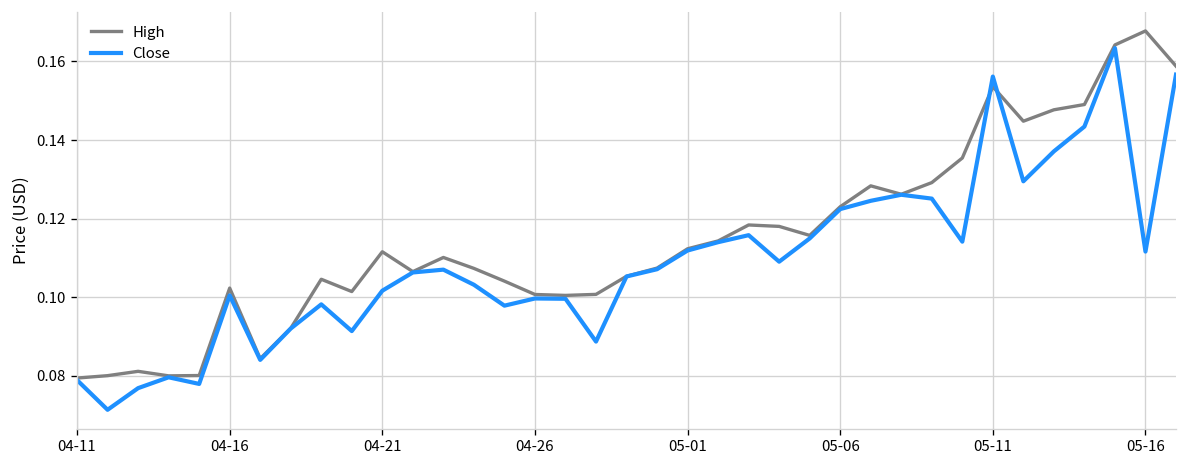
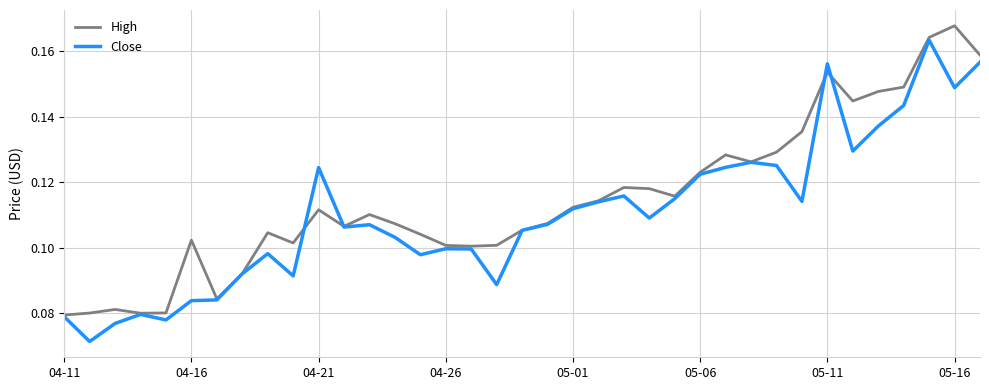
  {
    "High": {
      "04-16": 0.102,
      "04-21": 0.112,
      "04-26": 0.101,
      "05-11": 0.154,
      "05-16": 0.168
    },
    "Close": {
-     "04-16": 0.100,
-     "04-21": 0.102,
+     "04-16": 0.084,
+     "04-21": 0.124,
      "04-26": 0.100,
      "05-11": 0.156,
-     "05-16": 0.112
+     "05-16": 0.149
    }
  }
